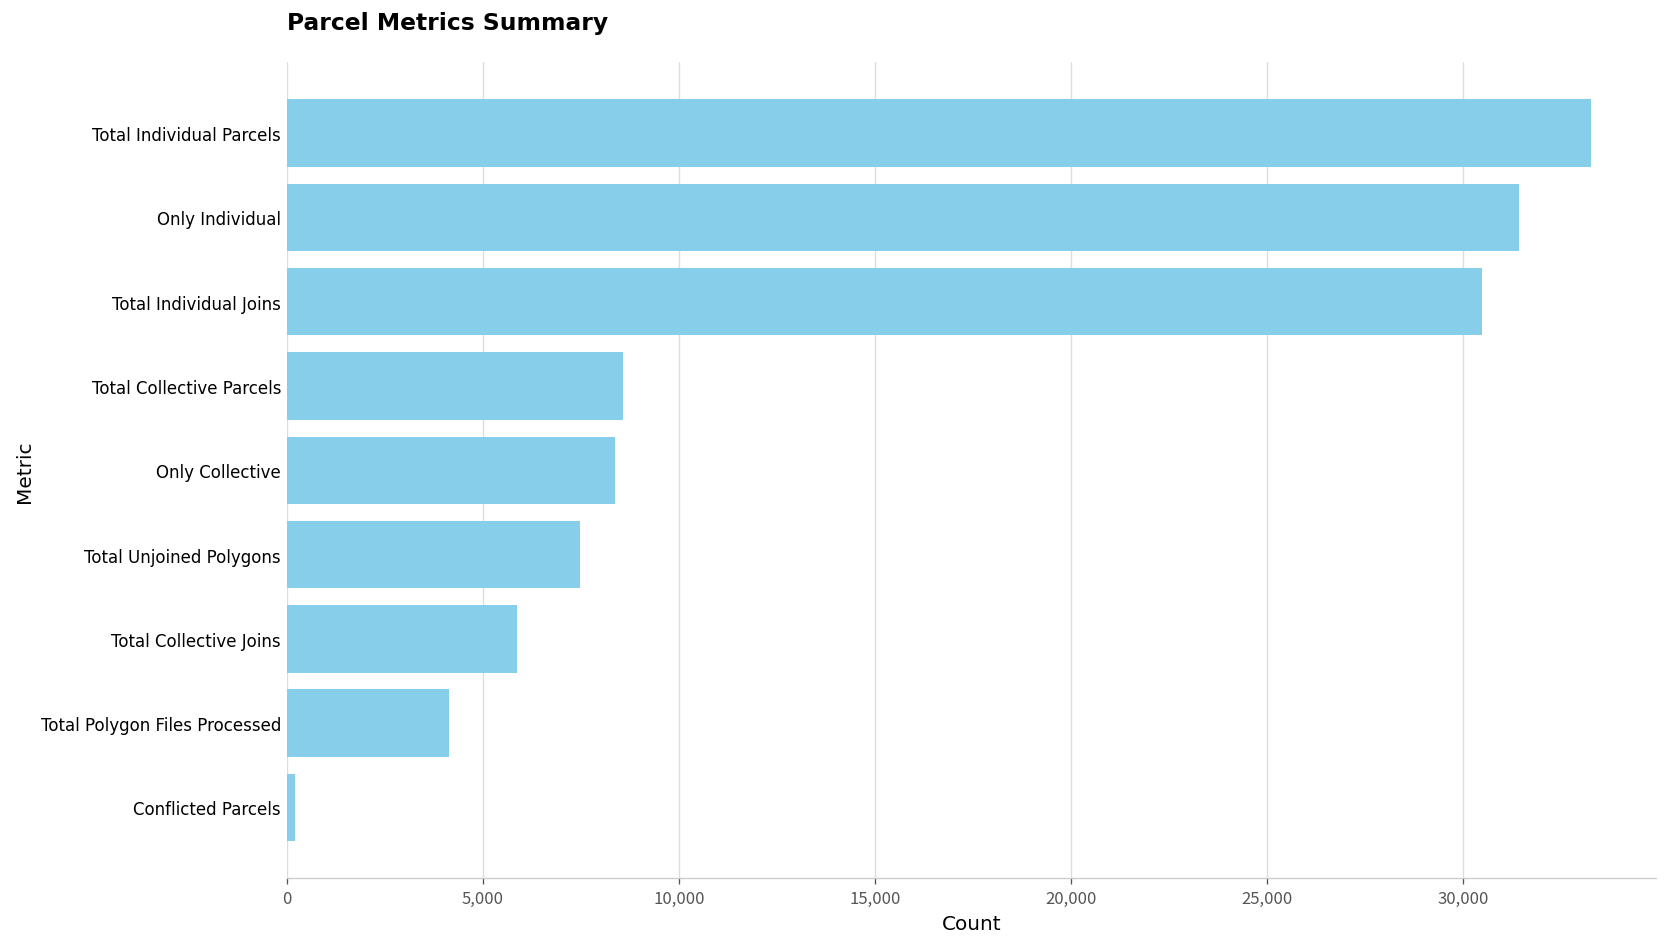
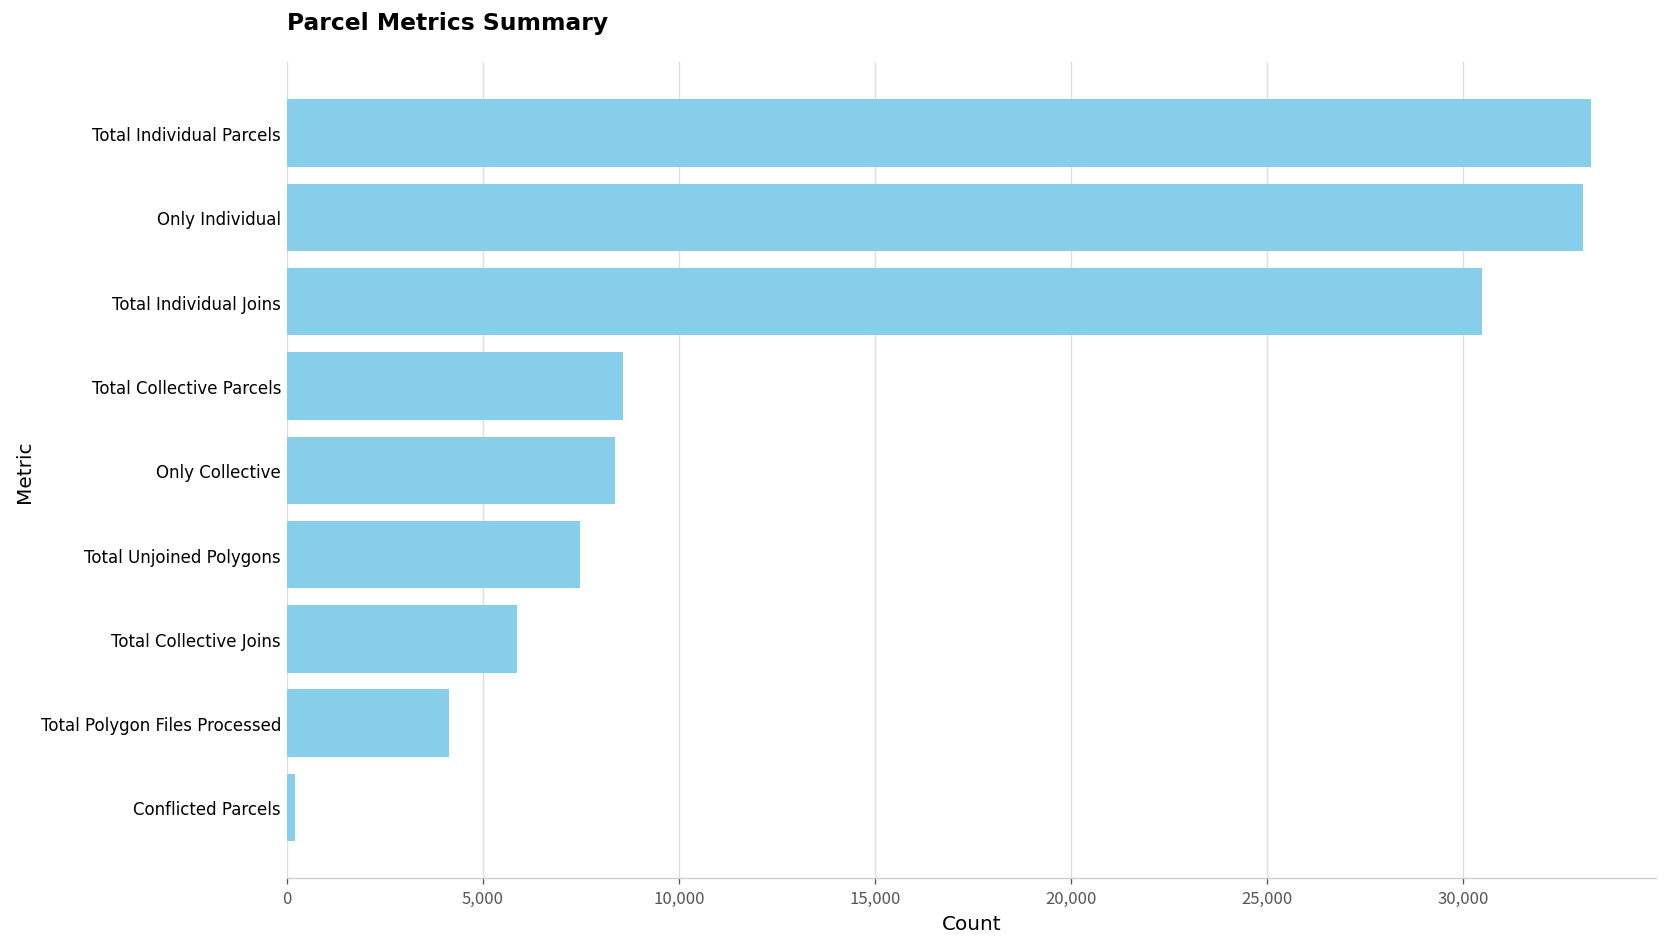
  {
    "Total Individual Parcels": "33,300",
-   "Only Individual": "31,400",
+   "Only Individual": "33,100",
    "Total Individual Joins": "30,500",
    "Total Collective Parcels": "8,600",
    "Only Collective": "8,400",
    "Total Unjoined Polygons": "7,500",
    "Total Collective Joins": "5,900",
    "Total Polygon Files Processed": "4,100",
    "Conflicted Parcels": "200"
  }
